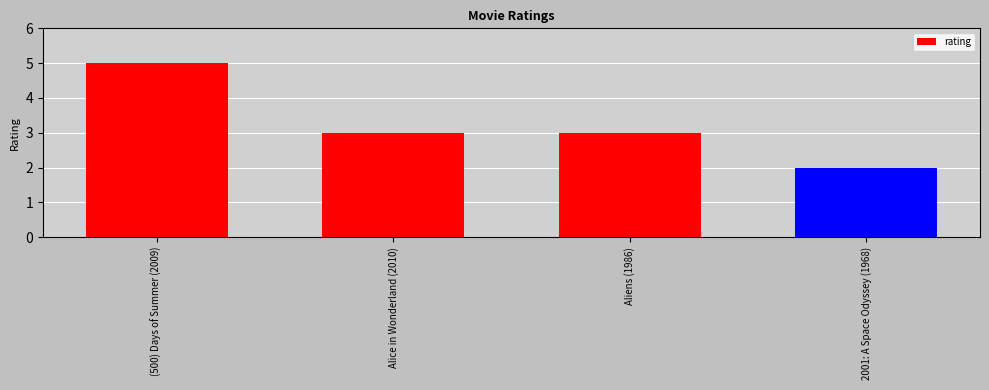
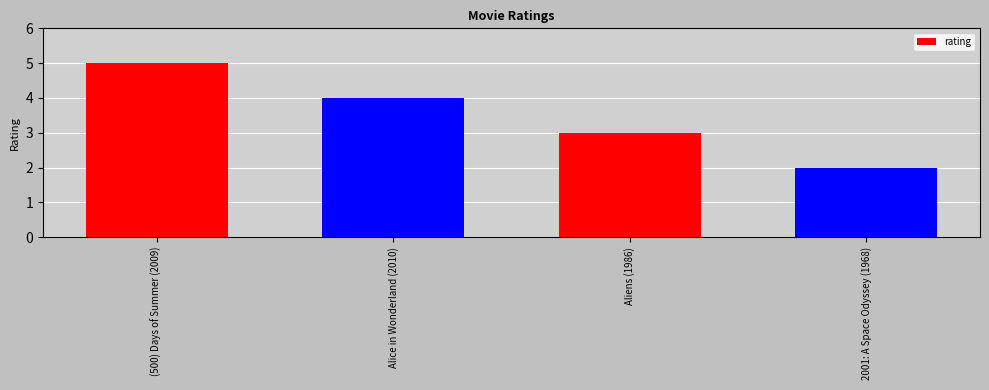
  {
    "(500) Days of Summer (2009)": 5,
-   "Alice in Wonderland (2010)": 3,
+   "Alice in Wonderland (2010)": 4,
    "Aliens (1986)": 3,
    "2001: A Space Odyssey (1968)": 2
  }
